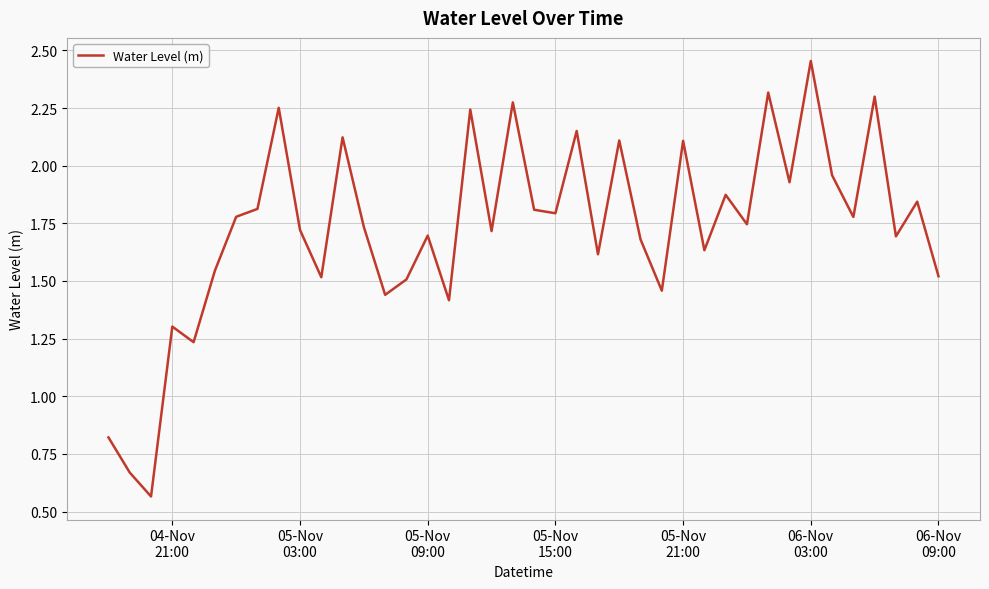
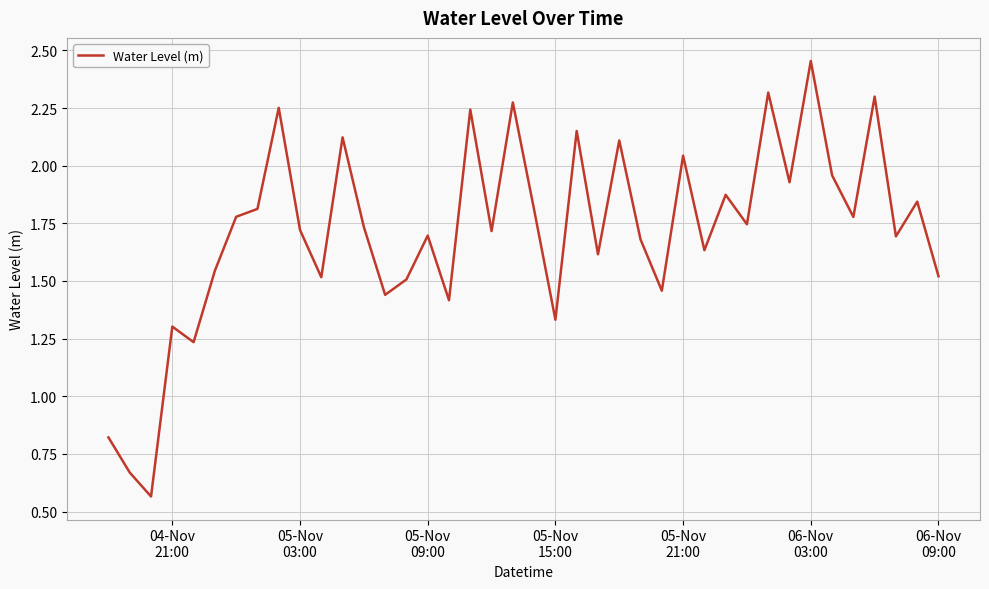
  {
    "04-Nov 21:00": 1.30,
    "05-Nov 03:00": 1.72,
    "05-Nov 09:00": 1.70,
-   "05-Nov 15:00": 1.79,
-   "05-Nov 21:00": 2.11,
+   "05-Nov 15:00": 1.33,
+   "05-Nov 21:00": 2.04,
    "06-Nov 03:00": 2.45,
    "06-Nov 09:00": 1.52
  }
